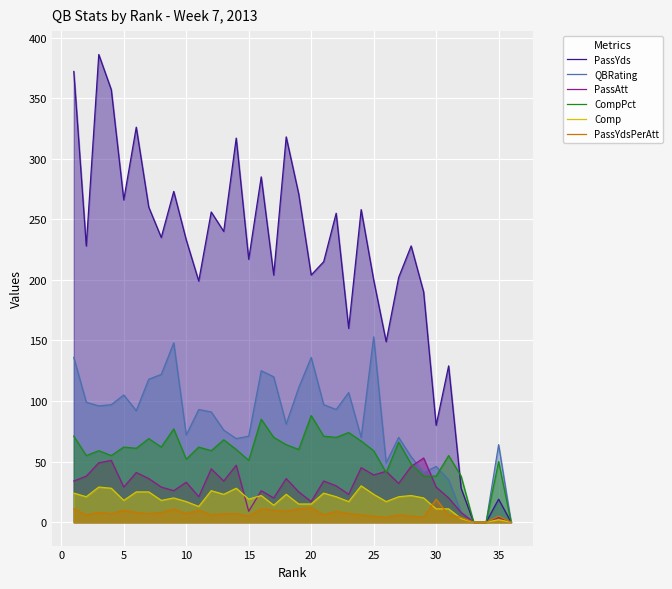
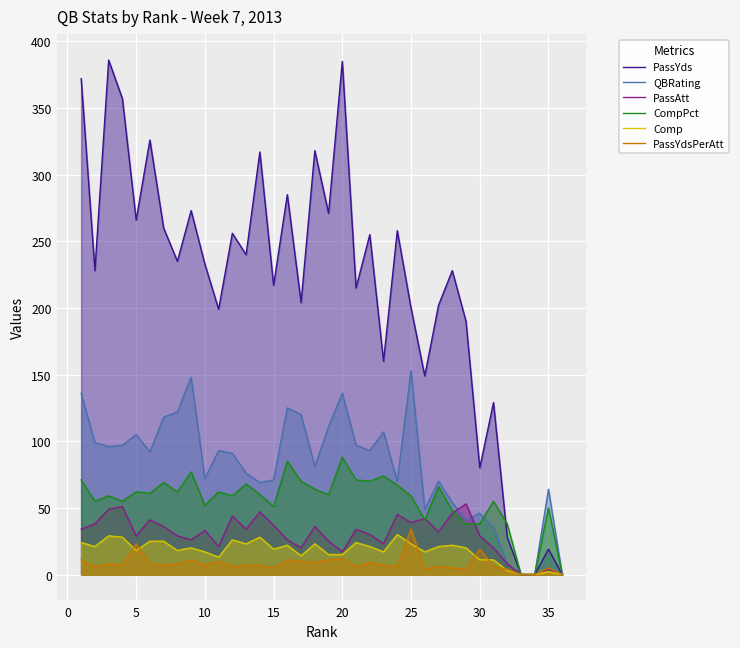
  {
    "PassYds": {
      "5": 266,
      "10": 233,
      "15": 217,
-     "20": 204,
+     "20": 385,
      "25": 200,
      "30": 80,
      "35": 19
    },
    "QBRating": {
      "5": 105,
      "10": 72,
      "15": 71,
      "20": 136,
      "25": 153,
      "30": 46,
      "35": 64
    },
    "PassAtt": {
      "5": 29,
      "10": 33,
-     "15": 9,
+     "15": 37,
      "25": 39,
      "30": 29
    },
    "CompPct": {
      "5": 62,
      "10": 52,
      "15": 51,
      "20": 88,
      "25": 59,
      "30": 38,
      "35": 50
    },
    "Comp": {
      "5": 18,
      "10": 17,
      "15": 19,
      "25": 23,
      "30": 11
    },
    "PassYdsPerAtt": {
-     "5": 10,
+     "5": 23,
      "10": 7,
      "15": 5,
      "20": 12,
-     "25": 5,
+     "25": 34,
      "30": 19
    }
  }
